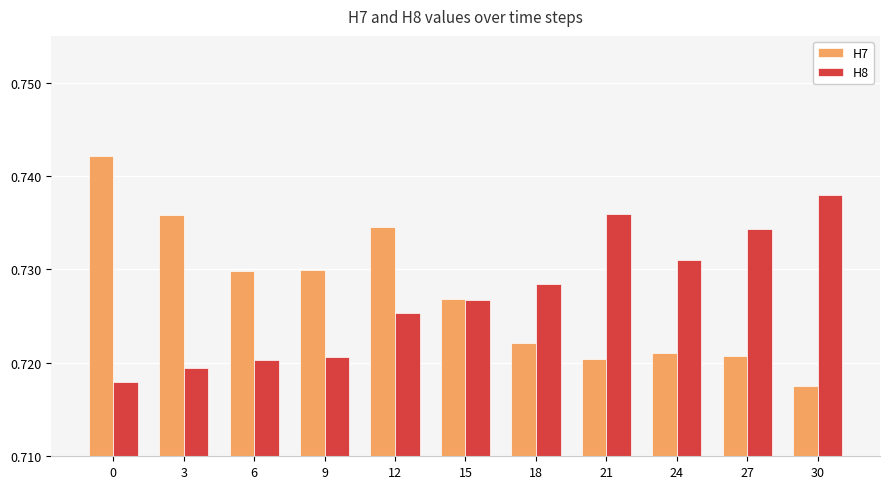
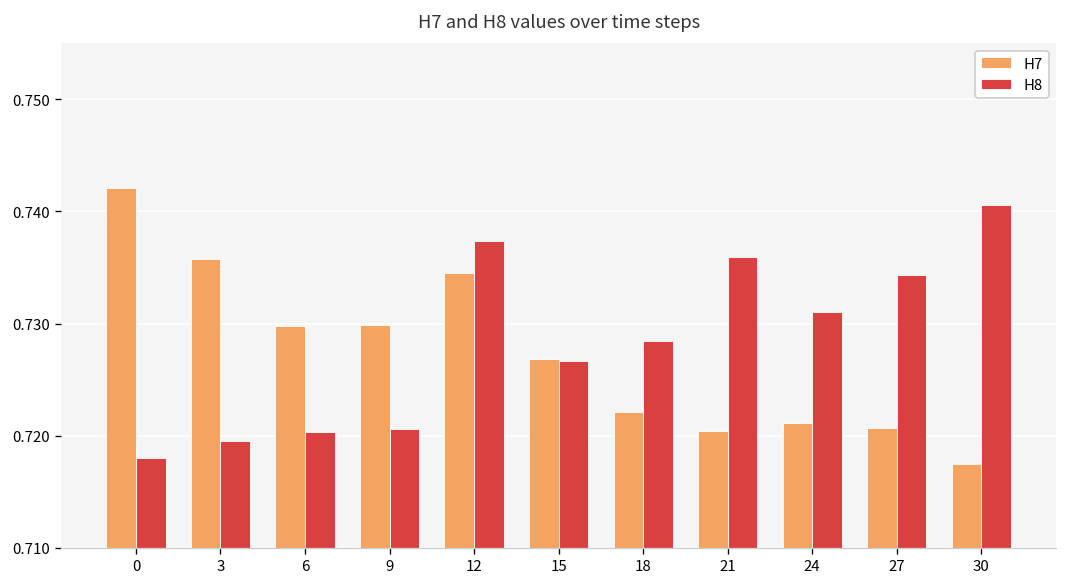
  {
    "H7": {
      "0": 0.742,
      "3": 0.736,
      "6": 0.730,
      "9": 0.730,
      "12": 0.734,
      "15": 0.727,
      "18": 0.722,
      "21": 0.720,
      "24": 0.721,
      "27": 0.721,
      "30": 0.717
    },
    "H8": {
      "0": 0.718,
      "3": 0.720,
      "6": 0.720,
      "9": 0.721,
-     "12": 0.725,
+     "12": 0.737,
      "15": 0.727,
      "18": 0.728,
      "21": 0.736,
      "24": 0.731,
      "27": 0.734,
-     "30": 0.738
+     "30": 0.741
    }
  }
